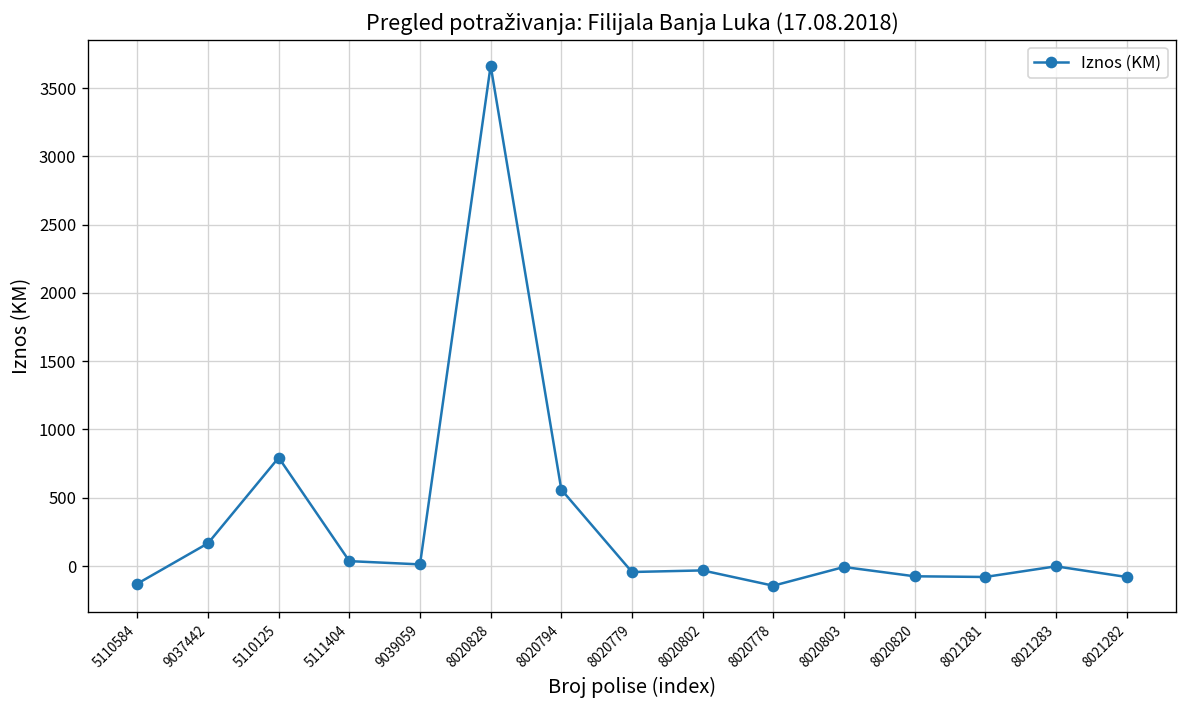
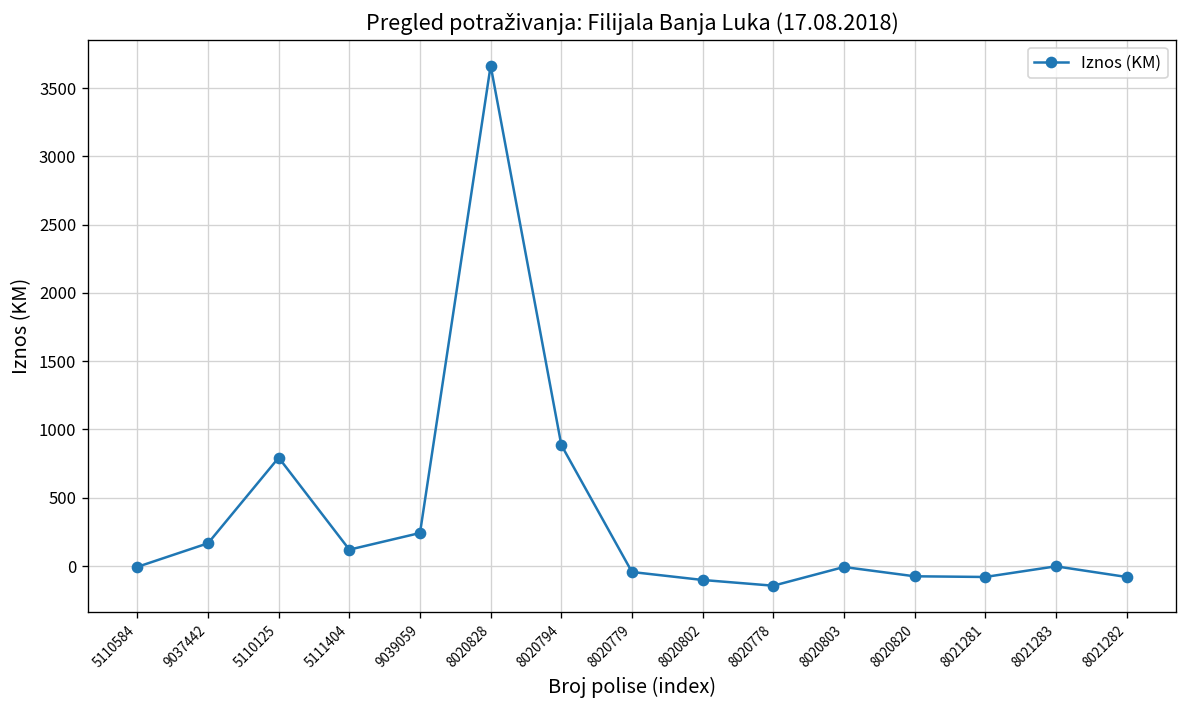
  {
-   "5110584": -130,
+   "5110584": -10,
    "9037442": 170,
    "5110125": 790,
-   "5111404": 40,
-   "9039059": 10,
+   "5111404": 120,
+   "9039059": 240,
    "8020828": 3660,
-   "8020794": 560,
+   "8020794": 890,
    "8020779": -40,
-   "8020802": -30,
+   "8020802": -100,
    "8020778": -140,
    "8020803": -10,
    "8020820": -80,
    "8021281": -80,
    "8021283": 0,
    "8021282": -80
  }
